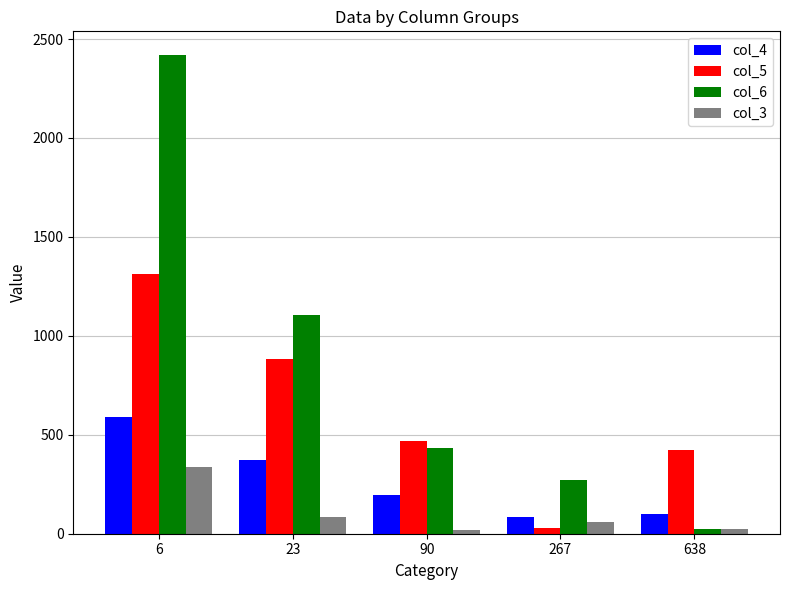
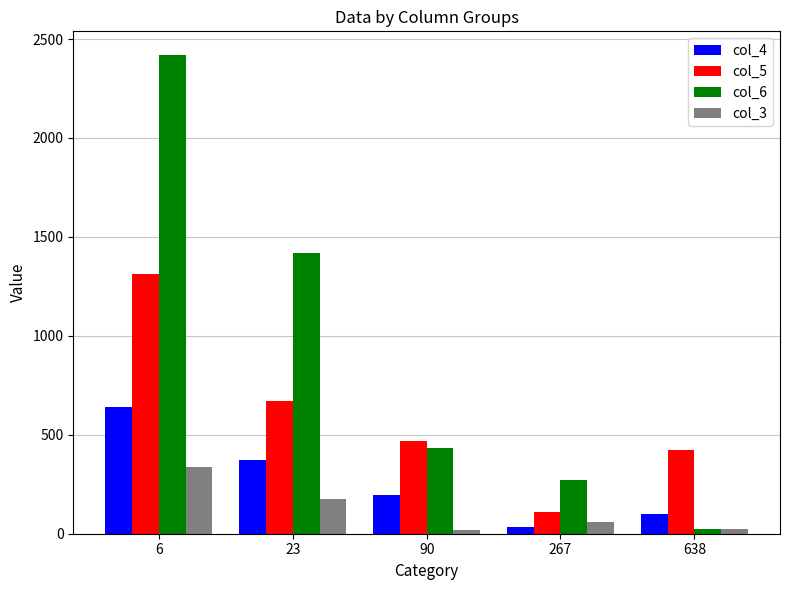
  {
    "col_4": {
-     "6": 590,
+     "6": 640,
      "23": 370,
      "90": 190,
-     "267": 80,
+     "267": 40,
      "638": 100
    },
    "col_5": {
      "6": 1310,
-     "23": 880,
+     "23": 670,
      "90": 470,
-     "267": 30,
+     "267": 110,
      "638": 420
    },
    "col_6": {
      "6": 2420,
-     "23": 1110,
+     "23": 1420,
      "90": 430,
      "267": 270,
      "638": 20
    },
    "col_3": {
      "6": 340,
-     "23": 90,
+     "23": 180,
      "90": 20,
      "267": 60,
      "638": 20
    }
  }
